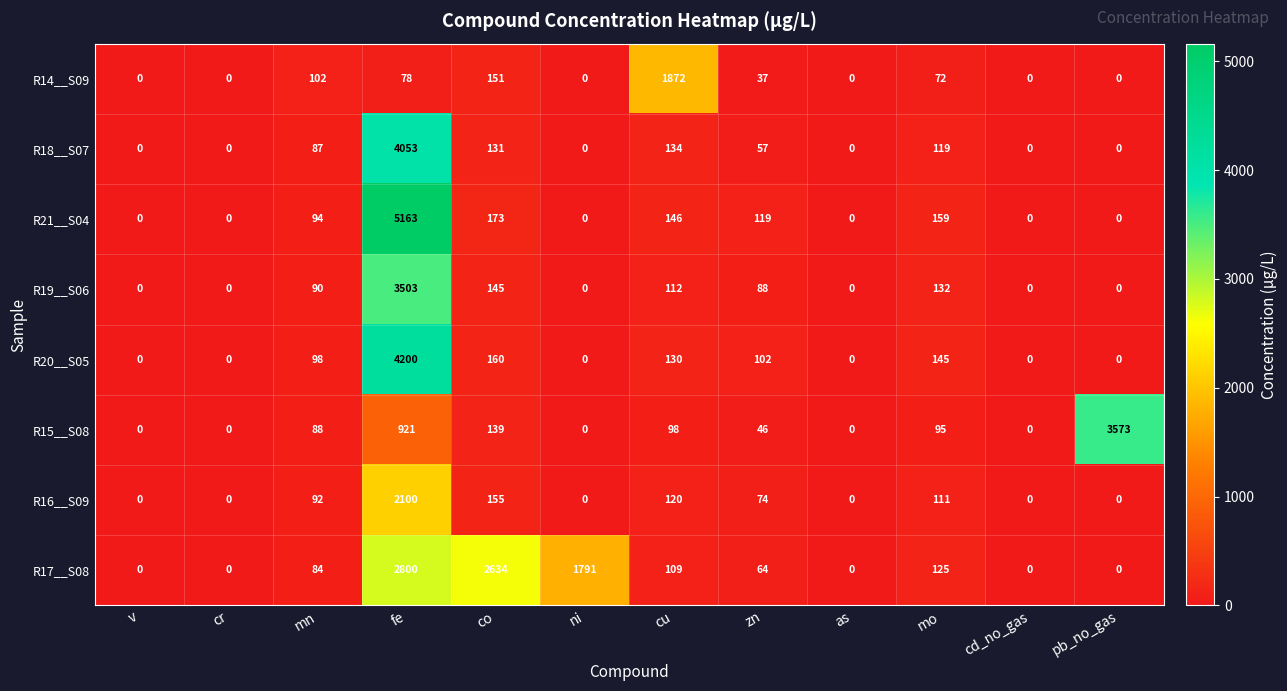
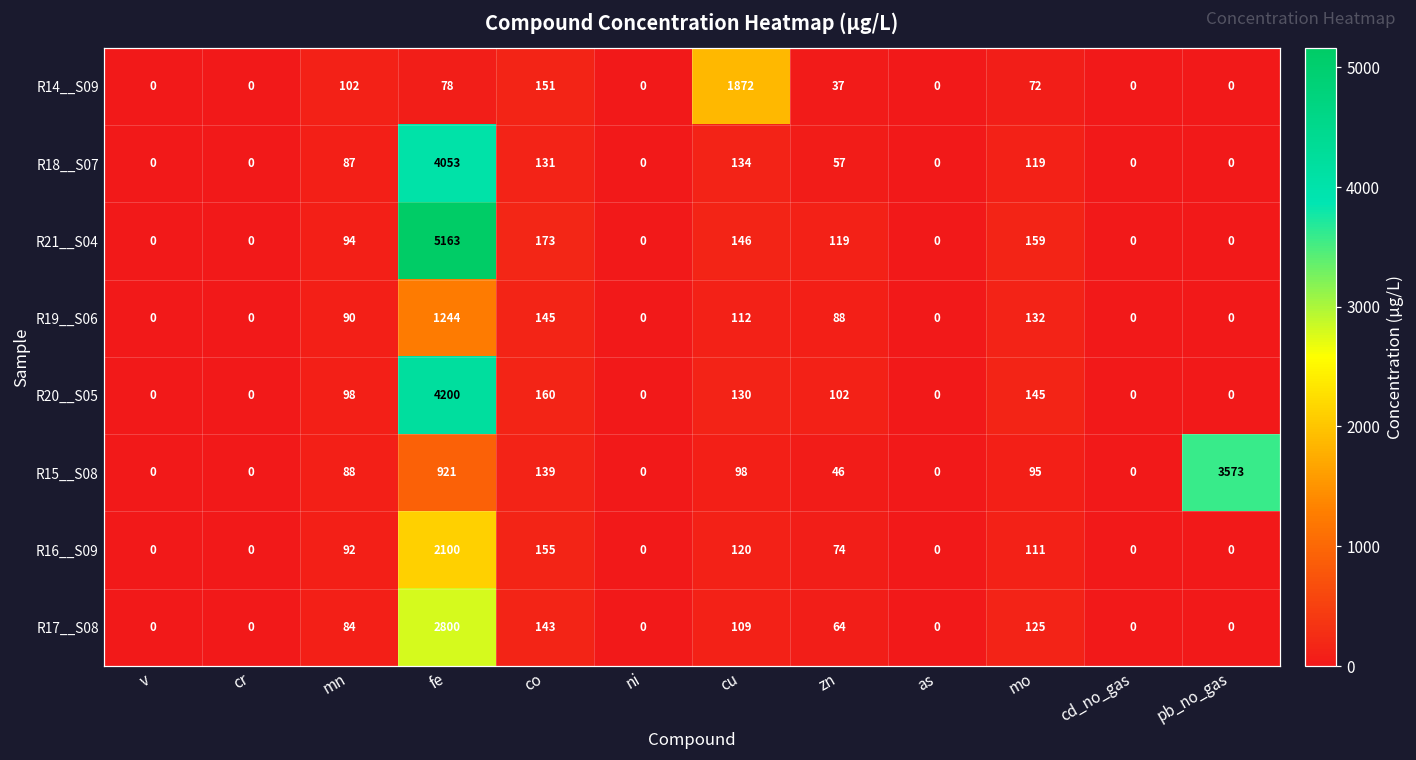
  {
    "R14__S09": {
      "v": 0,
      "cr": 0,
      "mn": 102,
      "fe": 78,
      "co": 151,
      "ni": 0,
      "cu": 1872,
      "zn": 37,
      "as": 0,
      "mo": 72,
      "cd_no_gas": 0,
      "pb_no_gas": 0
    },
    "R18__S07": {
      "v": 0,
      "cr": 0,
      "mn": 87,
      "fe": 4053,
      "co": 131,
      "ni": 0,
      "cu": 134,
      "zn": 57,
      "as": 0,
      "mo": 119,
      "cd_no_gas": 0,
      "pb_no_gas": 0
    },
    "R21__S04": {
      "v": 0,
      "cr": 0,
      "mn": 94,
      "fe": 5163,
      "co": 173,
      "ni": 0,
      "cu": 146,
      "zn": 119,
      "as": 0,
      "mo": 159,
      "cd_no_gas": 0,
      "pb_no_gas": 0
    },
    "R19__S06": {
      "v": 0,
      "cr": 0,
      "mn": 90,
-     "fe": 3503,
+     "fe": 1244,
      "co": 145,
      "ni": 0,
      "cu": 112,
      "zn": 88,
      "as": 0,
      "mo": 132,
      "cd_no_gas": 0,
      "pb_no_gas": 0
    },
    "R20__S05": {
      "v": 0,
      "cr": 0,
      "mn": 98,
      "fe": 4200,
      "co": 160,
      "ni": 0,
      "cu": 130,
      "zn": 102,
      "as": 0,
      "mo": 145,
      "cd_no_gas": 0,
      "pb_no_gas": 0
    },
    "R15__S08": {
      "v": 0,
      "cr": 0,
      "mn": 88,
      "fe": 921,
      "co": 139,
      "ni": 0,
      "cu": 98,
      "zn": 46,
      "as": 0,
      "mo": 95,
      "cd_no_gas": 0,
      "pb_no_gas": 3573
    },
    "R16__S09": {
      "v": 0,
      "cr": 0,
      "mn": 92,
      "fe": 2100,
      "co": 155,
      "ni": 0,
      "cu": 120,
      "zn": 74,
      "as": 0,
      "mo": 111,
      "cd_no_gas": 0,
      "pb_no_gas": 0
    },
    "R17__S08": {
      "v": 0,
      "cr": 0,
      "mn": 84,
      "fe": 2800,
-     "co": 2634,
-     "ni": 1791,
+     "co": 143,
+     "ni": 0,
      "cu": 109,
      "zn": 64,
      "as": 0,
      "mo": 125,
      "cd_no_gas": 0,
      "pb_no_gas": 0
    }
  }
